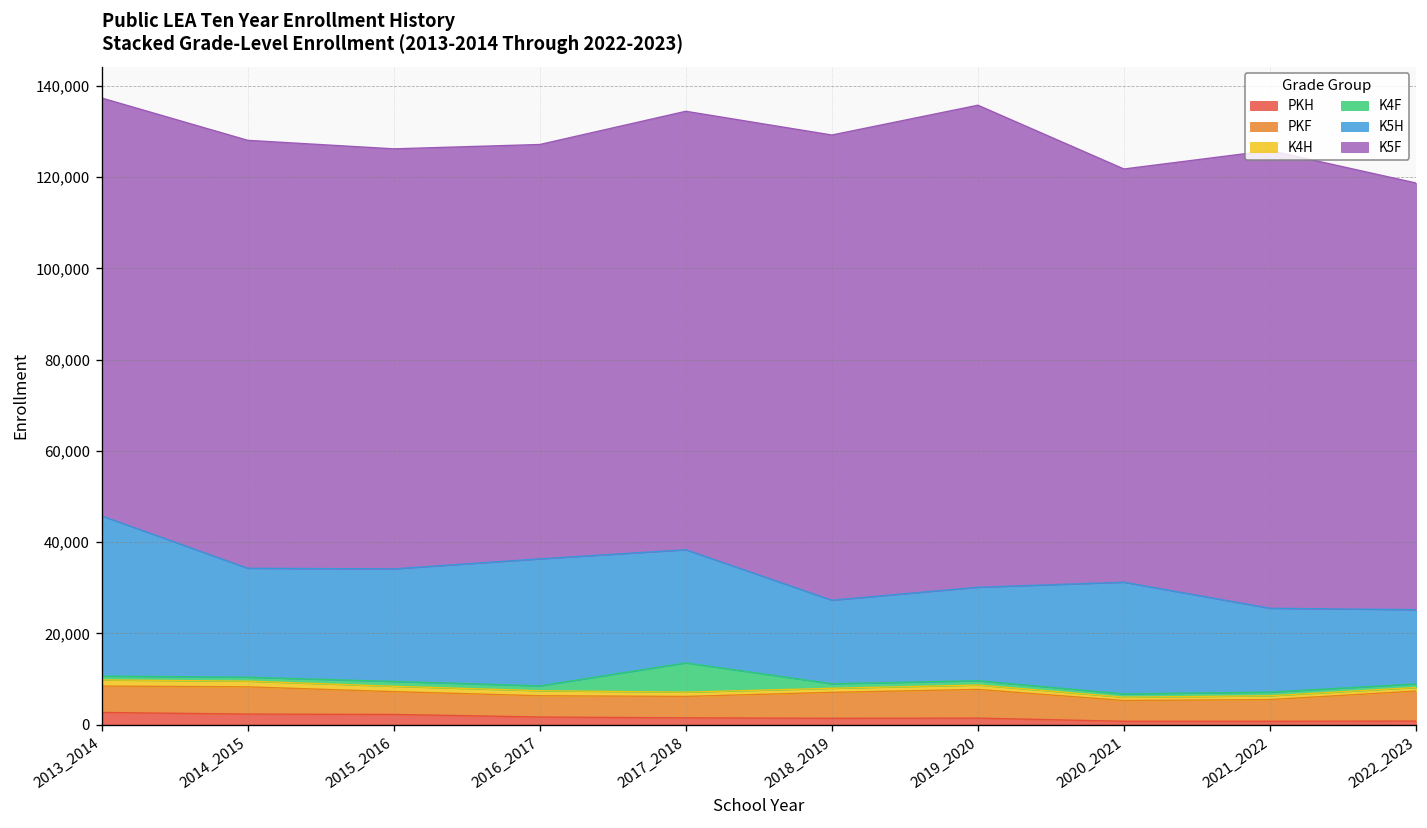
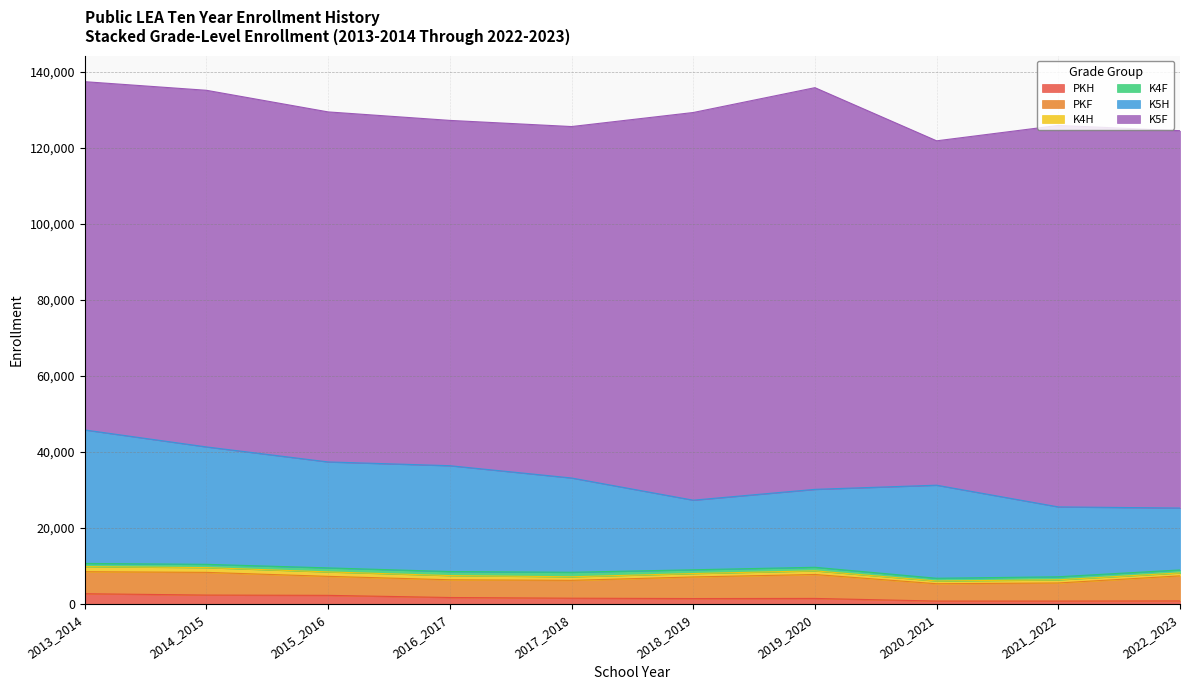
  {
    "K4H": {
      "2013_2014": "1,000",
      "2014_2015": "1,000",
      "2015_2016": "1,000",
      "2016_2017": "1,000",
      "2017_2018": "1,000",
      "2018_2019": "1,000",
      "2019_2020": "1,000",
      "2020_2021": "1,000",
      "2021_2022": "1,000",
      "2022_2023": "1,000"
    },
    "K4F": {
      "2013_2014": "1,000",
      "2014_2015": "1,000",
      "2015_2016": "1,000",
      "2016_2017": "1,000",
-     "2017_2018": "6,000",
+     "2017_2018": "1,000",
      "2018_2019": "1,000",
      "2019_2020": "1,000",
      "2020_2021": "1,000",
      "2021_2022": "1,000",
      "2022_2023": "1,000"
    },
    "K5H": {
      "2013_2014": "35,000",
-     "2014_2015": "24,000",
-     "2015_2016": "25,000",
+     "2014_2015": "31,000",
+     "2015_2016": "28,000",
      "2016_2017": "28,000",
      "2017_2018": "25,000",
      "2018_2019": "18,000",
      "2019_2020": "20,000",
      "2020_2021": "24,000",
      "2021_2022": "18,000",
      "2022_2023": "16,000"
    },
    "K5F": {
      "2013_2014": "92,000",
      "2014_2015": "94,000",
      "2015_2016": "92,000",
      "2016_2017": "91,000",
-     "2017_2018": "96,000",
+     "2017_2018": "92,000",
      "2018_2019": "102,000",
      "2019_2020": "106,000",
      "2020_2021": "91,000",
-     "2022_2023": "94,000"
+     "2022_2023": "99,000"
    }
  }
